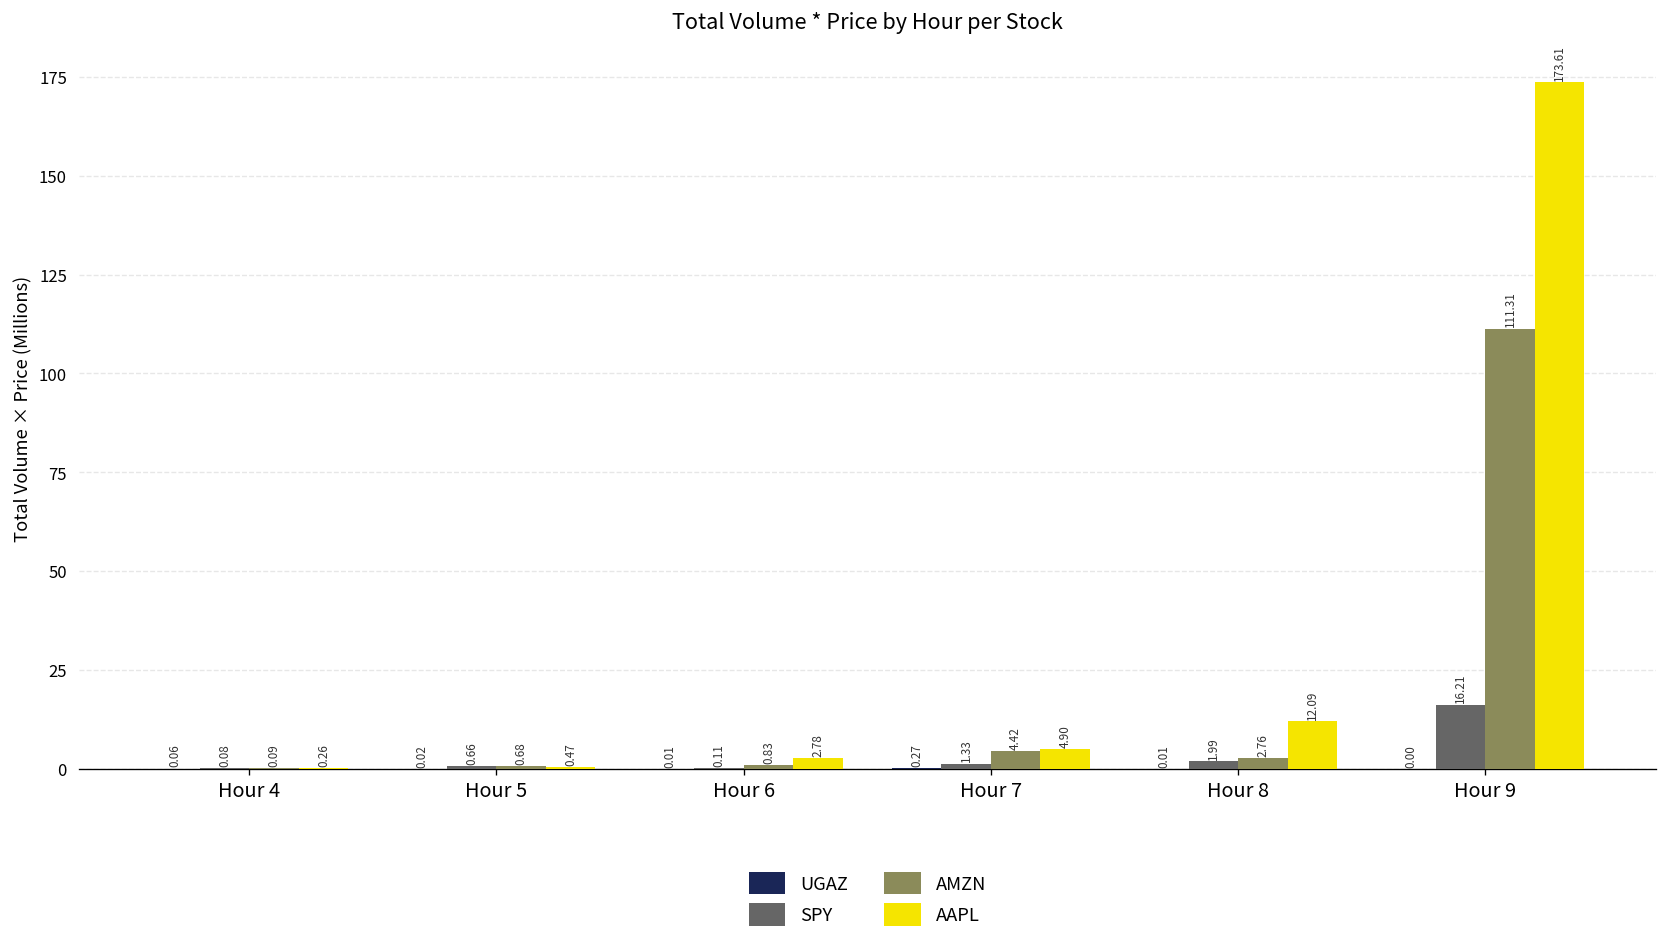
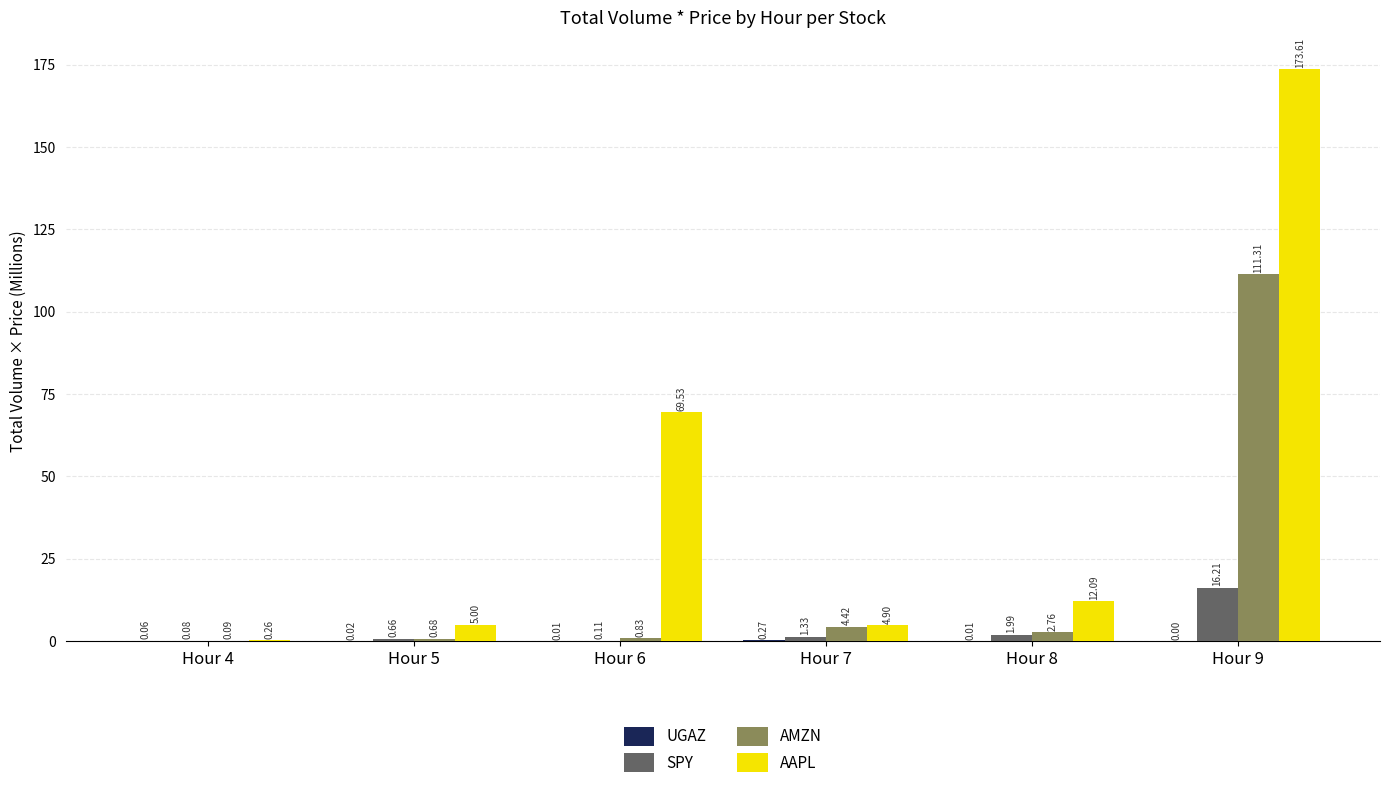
  {
    "UGAZ": {
      "Hour 4": 0.06,
      "Hour 5": 0.02,
      "Hour 6": 0.01,
      "Hour 7": 0.27,
      "Hour 8": 0.01,
      "Hour 9": 0.00
    },
    "AAPL": {
      "Hour 4": 0.26,
-     "Hour 5": 0.47,
-     "Hour 6": 2.78,
+     "Hour 5": 5.00,
+     "Hour 6": 69.53,
      "Hour 7": 4.90,
      "Hour 8": 12.09,
      "Hour 9": 173.61
    }
  }
